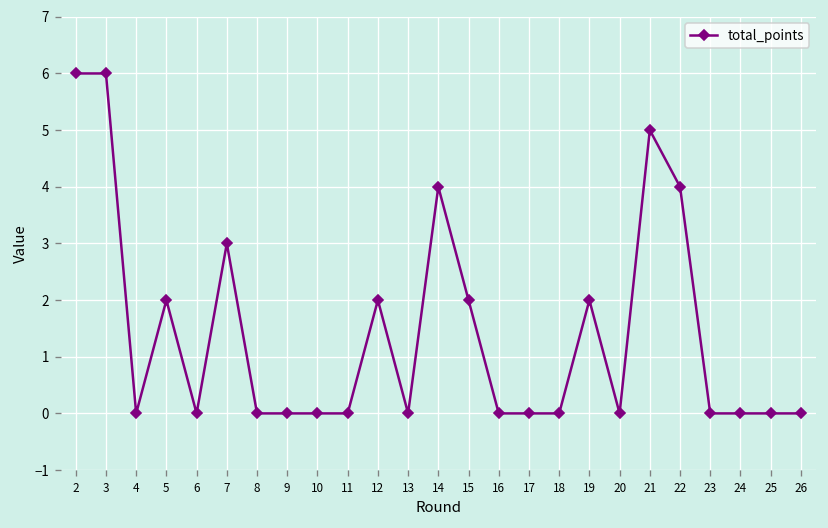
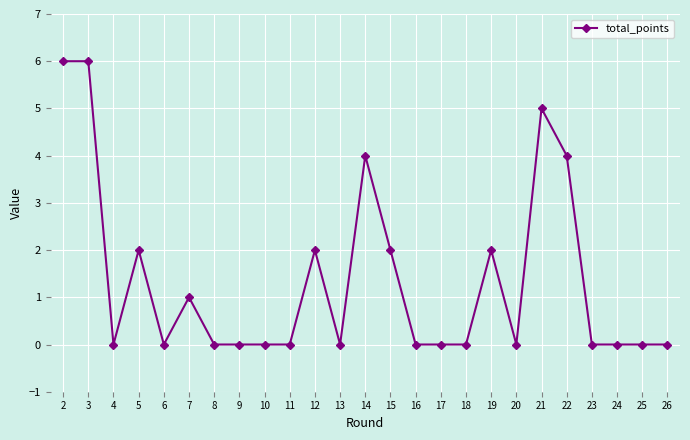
  {
    "2": 6,
    "3": 6,
    "4": 0,
    "5": 2,
    "6": 0,
-   "7": 3,
+   "7": 1,
    "8": 0,
    "9": 0,
    "10": 0,
    "11": 0,
    "12": 2,
    "13": 0,
    "14": 4,
    "15": 2,
    "16": 0,
    "17": 0,
    "18": 0,
    "19": 2,
    "20": 0,
    "21": 5,
    "22": 4,
    "23": 0,
    "24": 0,
    "25": 0,
    "26": 0
  }
